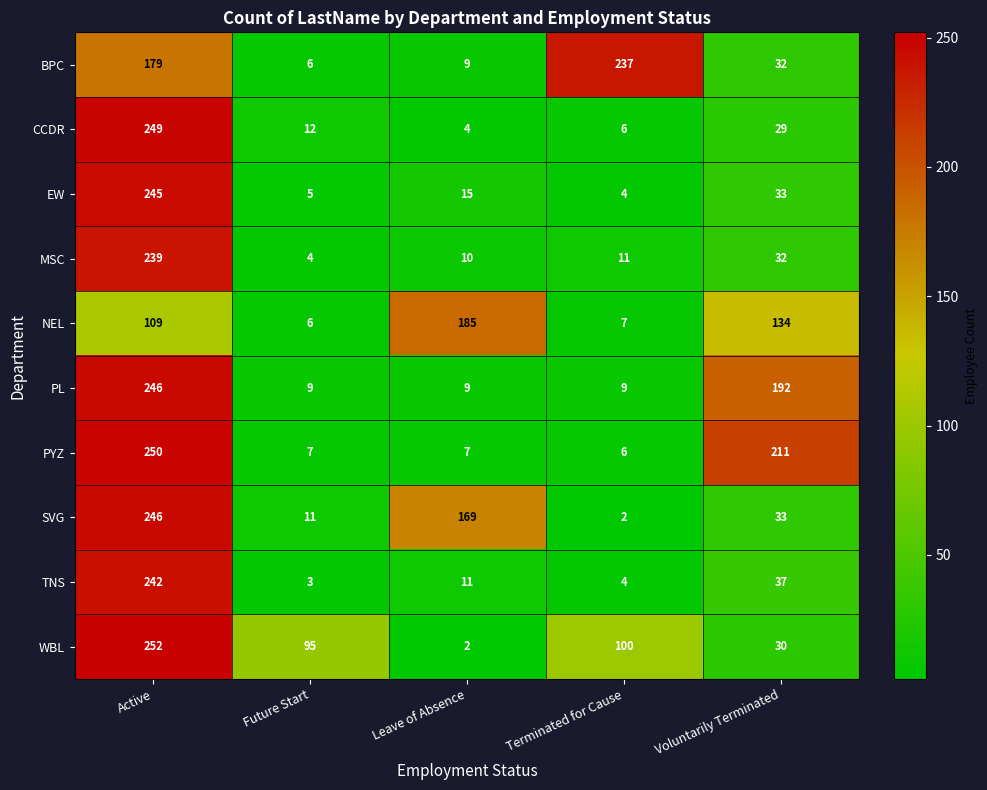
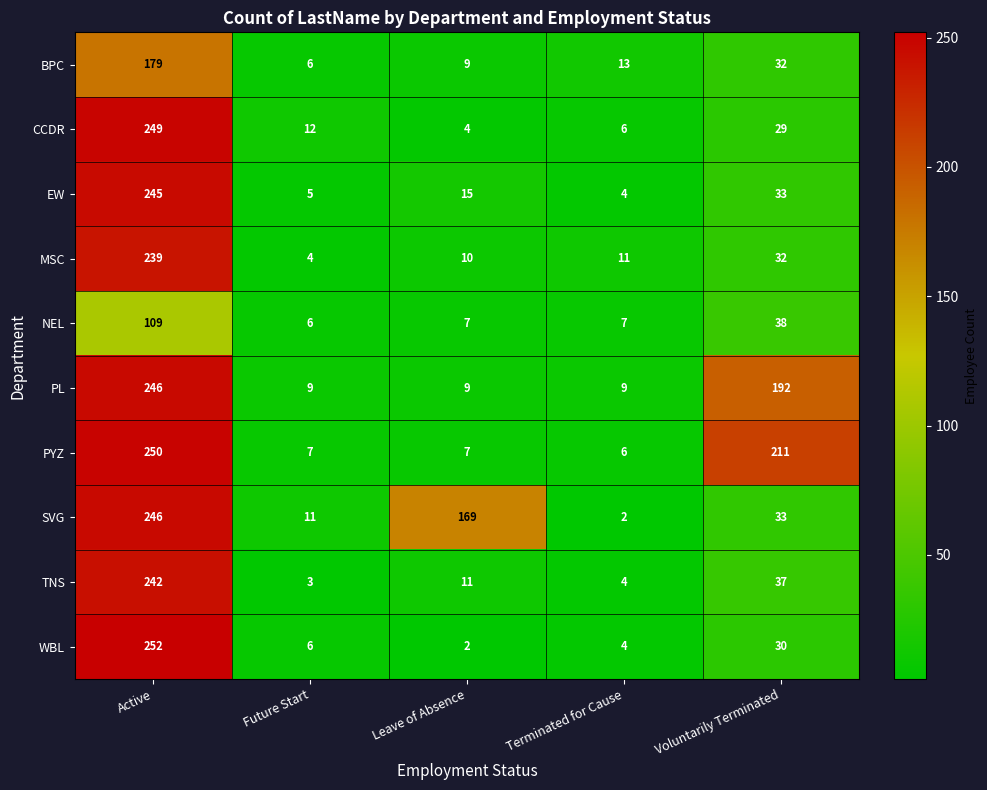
  {
    "BPC": {
      "Active": 179,
      "Future Start": 6,
      "Leave of Absence": 9,
-     "Terminated for Cause": 237,
+     "Terminated for Cause": 13,
      "Voluntarily Terminated": 32
    },
    "CCDR": {
      "Active": 249,
      "Future Start": 12,
      "Leave of Absence": 4,
      "Terminated for Cause": 6,
      "Voluntarily Terminated": 29
    },
    "EW": {
      "Active": 245,
      "Future Start": 5,
      "Leave of Absence": 15,
      "Terminated for Cause": 4,
      "Voluntarily Terminated": 33
    },
    "MSC": {
      "Active": 239,
      "Future Start": 4,
      "Leave of Absence": 10,
      "Terminated for Cause": 11,
      "Voluntarily Terminated": 32
    },
    "NEL": {
      "Active": 109,
      "Future Start": 6,
-     "Leave of Absence": 185,
+     "Leave of Absence": 7,
      "Terminated for Cause": 7,
-     "Voluntarily Terminated": 134
+     "Voluntarily Terminated": 38
    },
    "PL": {
      "Active": 246,
      "Future Start": 9,
      "Leave of Absence": 9,
      "Terminated for Cause": 9,
      "Voluntarily Terminated": 192
    },
    "PYZ": {
      "Active": 250,
      "Future Start": 7,
      "Leave of Absence": 7,
      "Terminated for Cause": 6,
      "Voluntarily Terminated": 211
    },
    "SVG": {
      "Active": 246,
      "Future Start": 11,
      "Leave of Absence": 169,
      "Terminated for Cause": 2,
      "Voluntarily Terminated": 33
    },
    "TNS": {
      "Active": 242,
      "Future Start": 3,
      "Leave of Absence": 11,
      "Terminated for Cause": 4,
      "Voluntarily Terminated": 37
    },
    "WBL": {
      "Active": 252,
-     "Future Start": 95,
+     "Future Start": 6,
      "Leave of Absence": 2,
-     "Terminated for Cause": 100,
+     "Terminated for Cause": 4,
      "Voluntarily Terminated": 30
    }
  }
